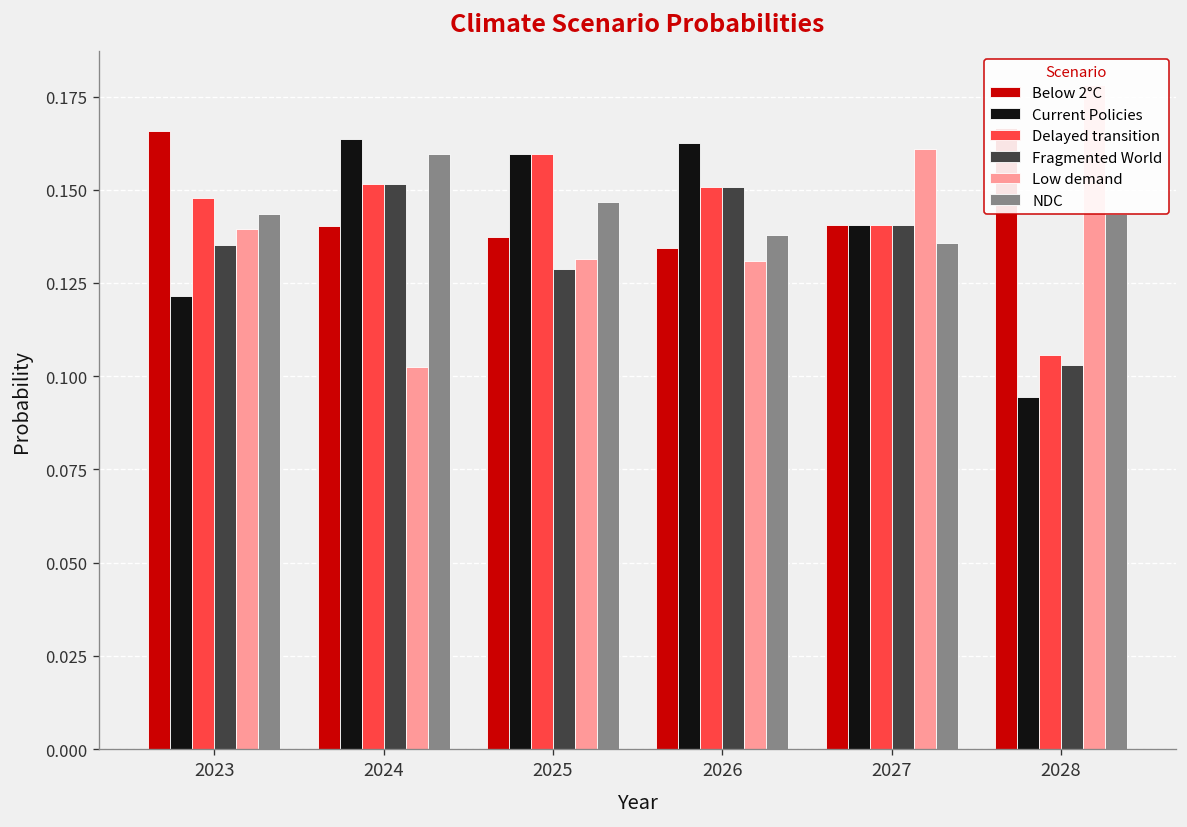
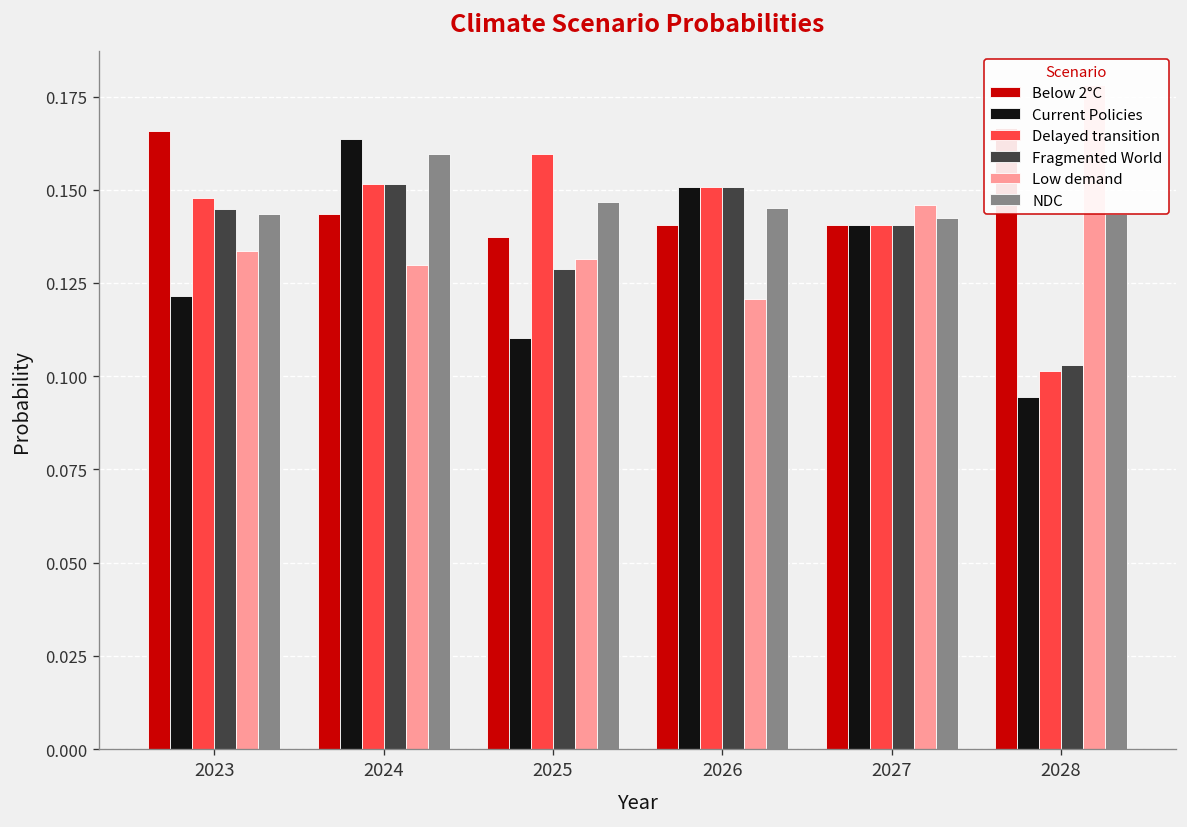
  {
    "Below 2°C": {
      "2023": 0.166,
-     "2024": 0.140,
+     "2024": 0.143,
      "2025": 0.137,
-     "2026": 0.134,
+     "2026": 0.140,
      "2027": 0.140
    },
    "Current Policies": {
      "2023": 0.122,
      "2024": 0.164,
-     "2025": 0.159,
-     "2026": 0.162,
+     "2025": 0.110,
+     "2026": 0.151,
      "2027": 0.141,
      "2028": 0.094
    },
    "Delayed transition": {
      "2023": 0.148,
      "2024": 0.152,
      "2025": 0.159,
      "2026": 0.151,
      "2027": 0.141,
-     "2028": 0.106
+     "2028": 0.101
    },
    "Fragmented World": {
-     "2023": 0.135,
+     "2023": 0.145,
      "2024": 0.152,
      "2025": 0.129,
      "2026": 0.151,
      "2027": 0.141,
      "2028": 0.103
    },
    "Low demand": {
-     "2023": 0.140,
-     "2024": 0.102,
+     "2023": 0.134,
+     "2024": 0.130,
      "2025": 0.132,
-     "2026": 0.131,
-     "2027": 0.161
+     "2026": 0.121,
+     "2027": 0.146
    },
    "NDC": {
      "2023": 0.144,
      "2024": 0.160,
      "2025": 0.147,
-     "2026": 0.138,
-     "2027": 0.136
+     "2026": 0.145,
+     "2027": 0.142
    }
  }
